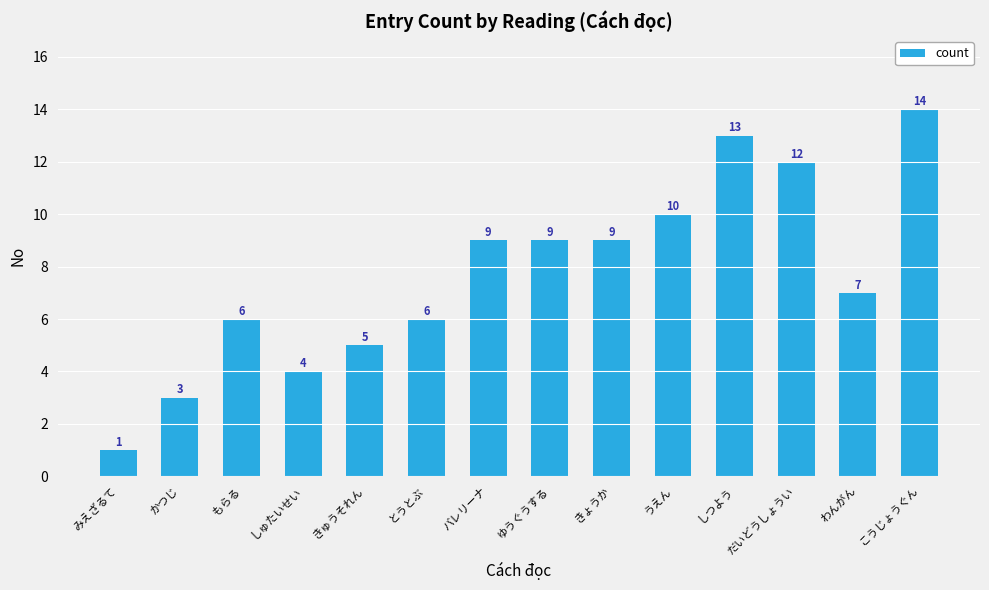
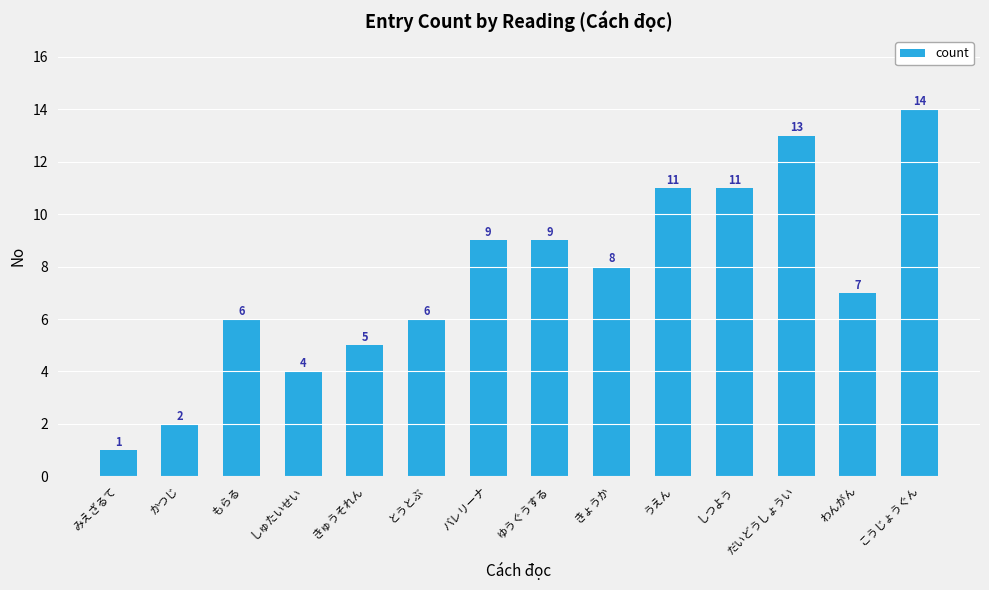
  {
    "みえざるて": 1,
-   "かつじ": 3,
+   "かつじ": 2,
    "もらる": 6,
    "しゅたいせい": 4,
    "きゅうそれん": 5,
    "とうとぶ": 6,
    "バレリーナ": 9,
    "ゆうぐうする": 9,
-   "きょうか": 9,
-   "うえん": 10,
-   "しつよう": 13,
-   "だいどうしょうい": 12,
+   "きょうか": 8,
+   "うえん": 11,
+   "しつよう": 11,
+   "だいどうしょうい": 13,
    "わんがん": 7,
    "こうじょうぐん": 14
  }
